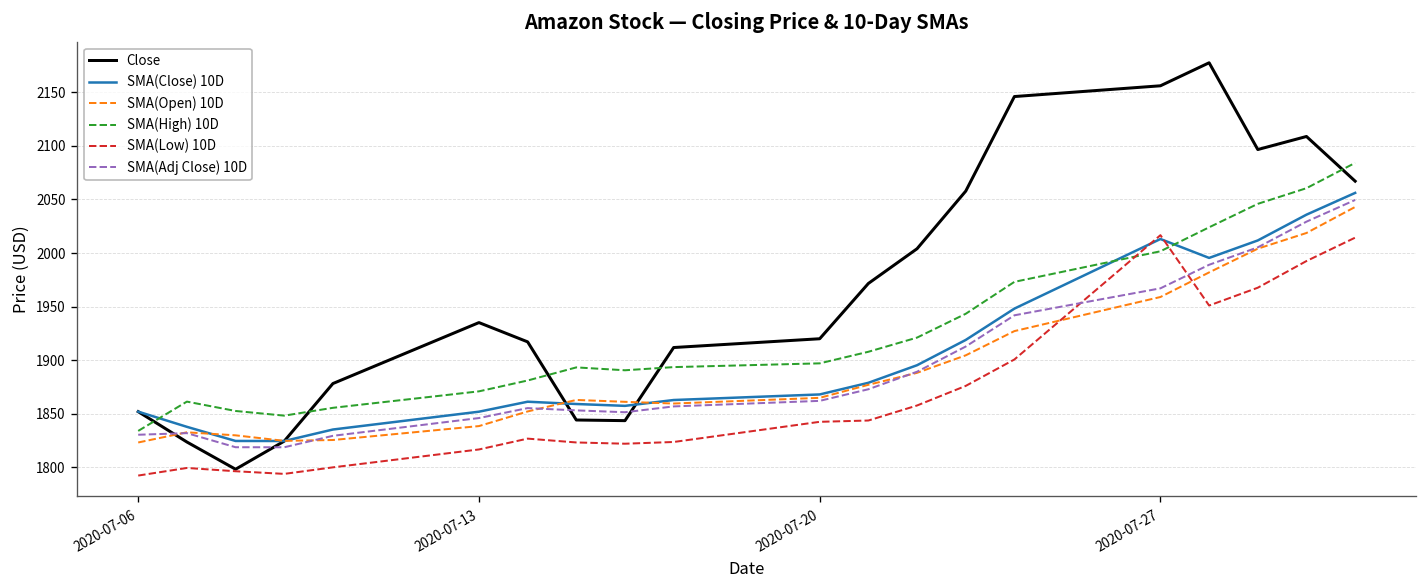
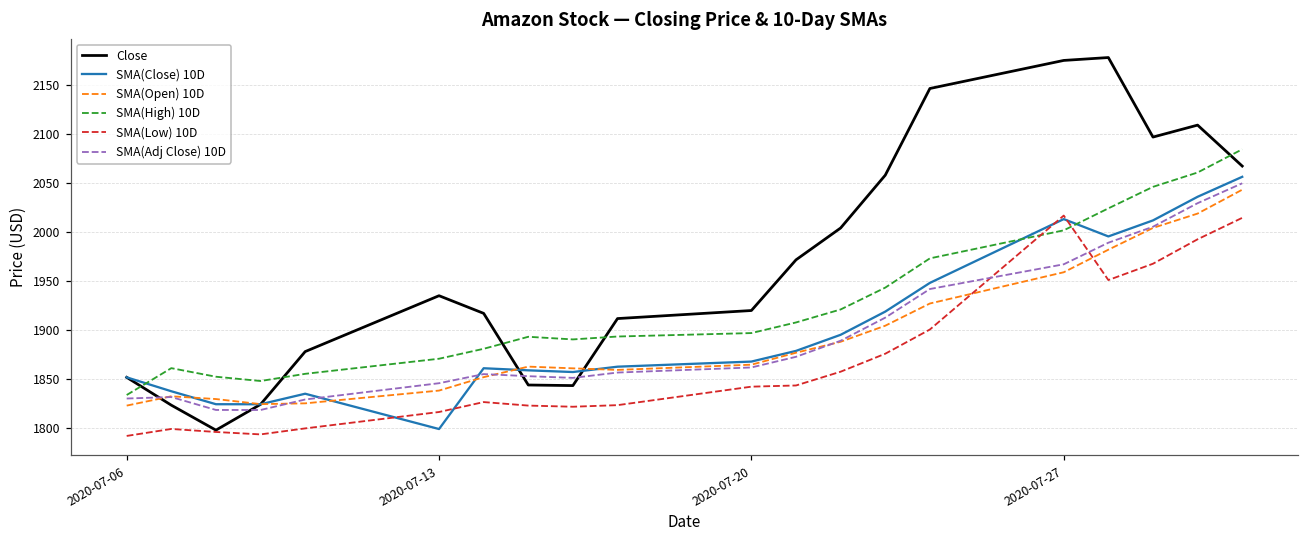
  {
    "Close": {
      "2020-07-13": 1940,
      "2020-07-20": 1920,
-     "2020-07-27": 2160
+     "2020-07-27": 2170
    },
    "SMA(Close) 10D": {
-     "2020-07-13": 1850,
+     "2020-07-13": 1800,
      "2020-07-20": 1870,
      "2020-07-27": 2010
    },
    "SMA(Open) 10D": {
      "2020-07-06": 1820,
      "2020-07-13": 1840,
      "2020-07-20": 1860,
      "2020-07-27": 1960
    },
    "SMA(High) 10D": {
      "2020-07-06": 1830,
      "2020-07-13": 1870,
      "2020-07-20": 1900,
      "2020-07-27": 2000
    },
    "SMA(Low) 10D": {
      "2020-07-06": 1790,
      "2020-07-13": 1820,
      "2020-07-20": 1840,
      "2020-07-27": 2020
    },
    "SMA(Adj Close) 10D": {
      "2020-07-06": 1830,
      "2020-07-13": 1850,
      "2020-07-20": 1860,
      "2020-07-27": 1970
    }
  }
